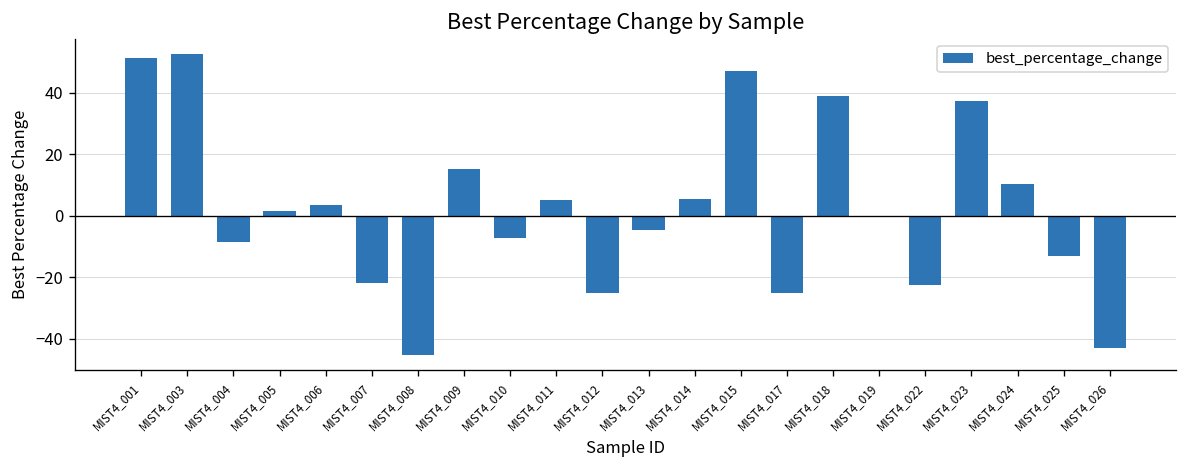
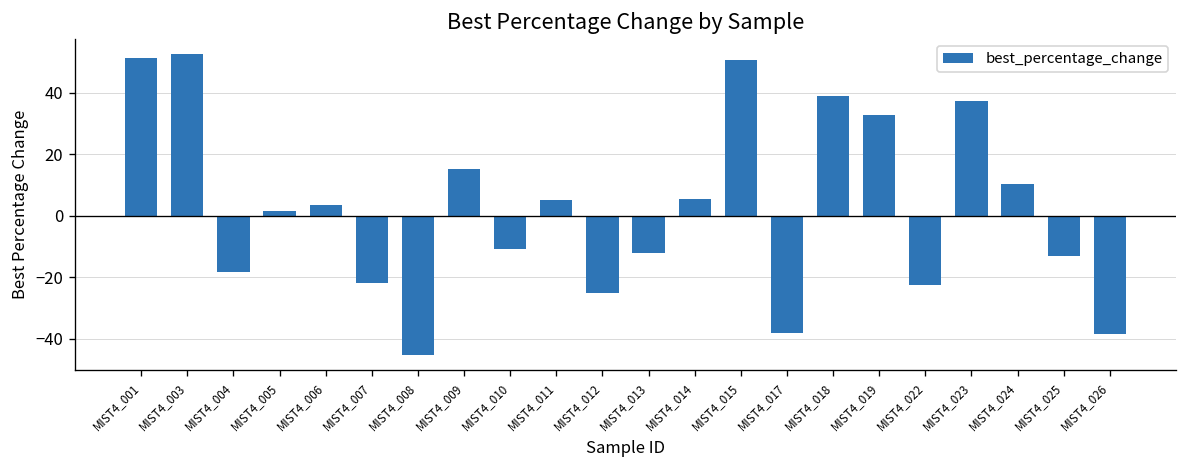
  {
    "MIST4_001": 51,
    "MIST4_003": 53,
-   "MIST4_004": -9,
+   "MIST4_004": -18,
    "MIST4_005": 1,
    "MIST4_006": 4,
    "MIST4_007": -22,
    "MIST4_008": -45,
    "MIST4_009": 15,
-   "MIST4_010": -7,
+   "MIST4_010": -11,
    "MIST4_011": 5,
    "MIST4_012": -25,
-   "MIST4_013": -5,
+   "MIST4_013": -12,
    "MIST4_014": 6,
-   "MIST4_015": 47,
-   "MIST4_017": -25,
+   "MIST4_015": 51,
+   "MIST4_017": -38,
    "MIST4_018": 39,
-   "MIST4_019": 0,
+   "MIST4_019": 33,
    "MIST4_022": -23,
    "MIST4_023": 37,
    "MIST4_024": 10,
    "MIST4_025": -13,
-   "MIST4_026": -43
+   "MIST4_026": -38
  }
